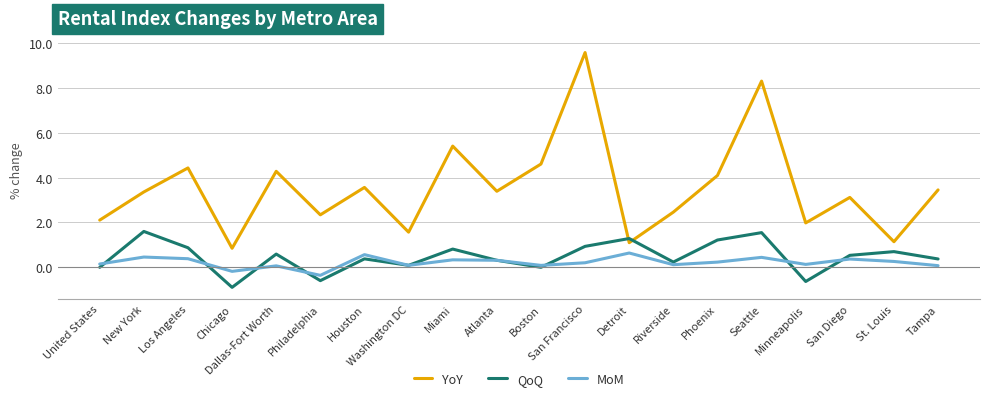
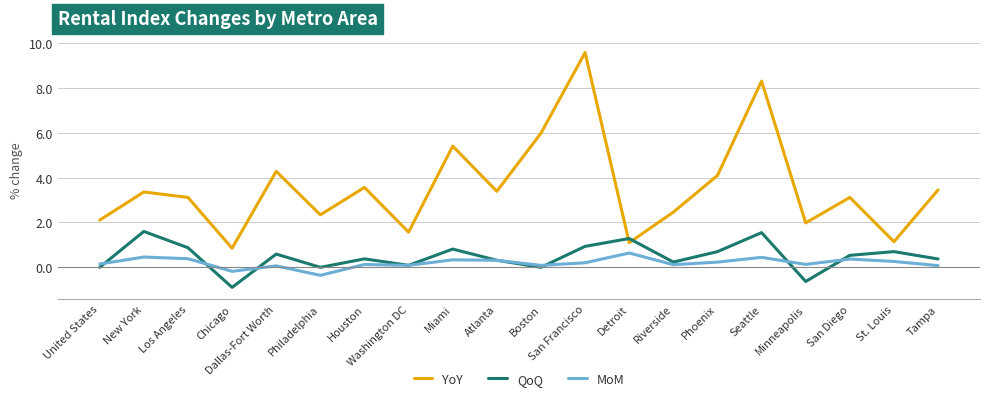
  {
    "YoY": {
      "United States": 2.1,
      "New York": 3.4,
-     "Los Angeles": 4.4,
+     "Los Angeles": 3.1,
      "Chicago": 0.8,
      "Dallas-Fort Worth": 4.3,
      "Philadelphia": 2.3,
      "Houston": 3.6,
      "Washington DC": 1.6,
      "Miami": 5.4,
      "Atlanta": 3.4,
-     "Boston": 4.6,
+     "Boston": 6.0,
      "San Francisco": 9.6,
      "Detroit": 1.1,
      "Riverside": 2.5,
      "Phoenix": 4.1,
      "Seattle": 8.3,
      "Minneapolis": 2.0,
      "San Diego": 3.1,
      "St. Louis": 1.1,
      "Tampa": 3.5
    },
    "QoQ": {
      "United States": 0.0,
      "New York": 1.6,
      "Los Angeles": 0.9,
      "Chicago": -0.9,
      "Dallas-Fort Worth": 0.6,
-     "Philadelphia": -0.6,
+     "Philadelphia": 0.0,
      "Houston": 0.4,
      "Miami": 0.8,
      "San Francisco": 0.9,
      "Detroit": 1.3,
      "Riverside": 0.2,
-     "Phoenix": 1.2,
+     "Phoenix": 0.7,
      "Seattle": 1.5,
      "Minneapolis": -0.6,
      "San Diego": 0.5,
      "St. Louis": 0.7,
      "Tampa": 0.4
    },
    "MoM": {
      "United States": 0.1,
      "New York": 0.5,
      "Los Angeles": 0.4,
      "Chicago": -0.2,
      "Dallas-Fort Worth": 0.1,
      "Philadelphia": -0.4,
-     "Houston": 0.6,
+     "Houston": 0.1,
      "Miami": 0.3,
      "San Francisco": 0.2,
      "Detroit": 0.6,
      "Riverside": 0.1,
      "Phoenix": 0.2,
      "Seattle": 0.4,
      "Minneapolis": 0.1,
      "San Diego": 0.4,
      "St. Louis": 0.3,
      "Tampa": 0.1
    }
  }
